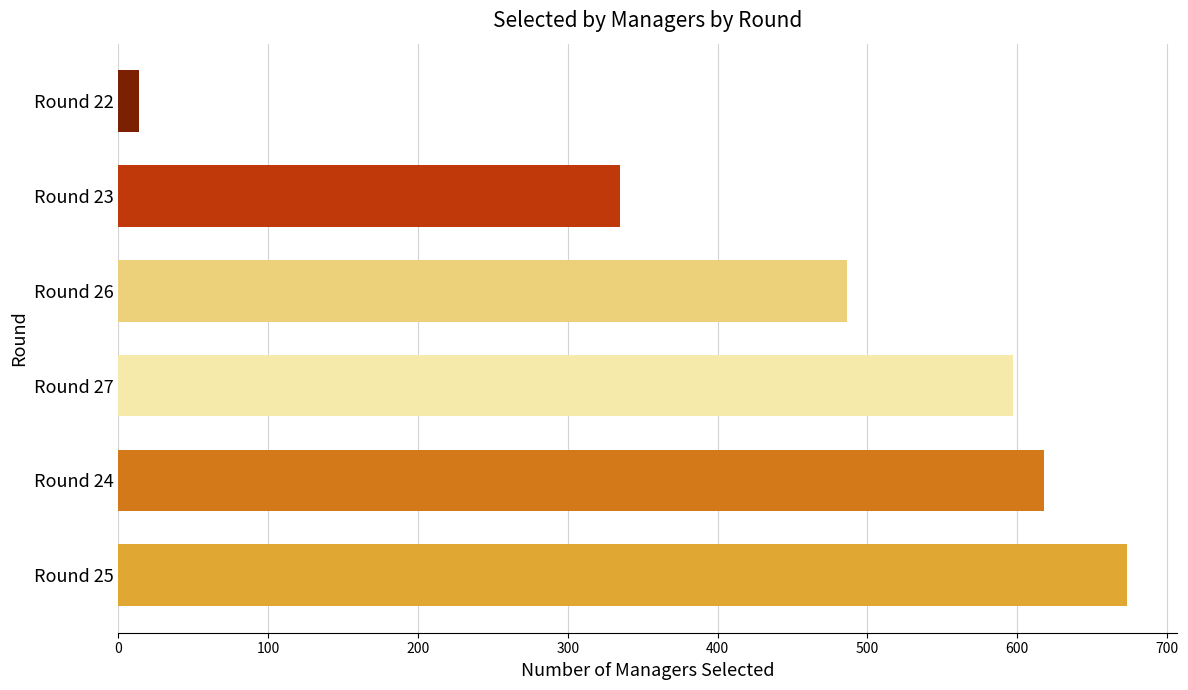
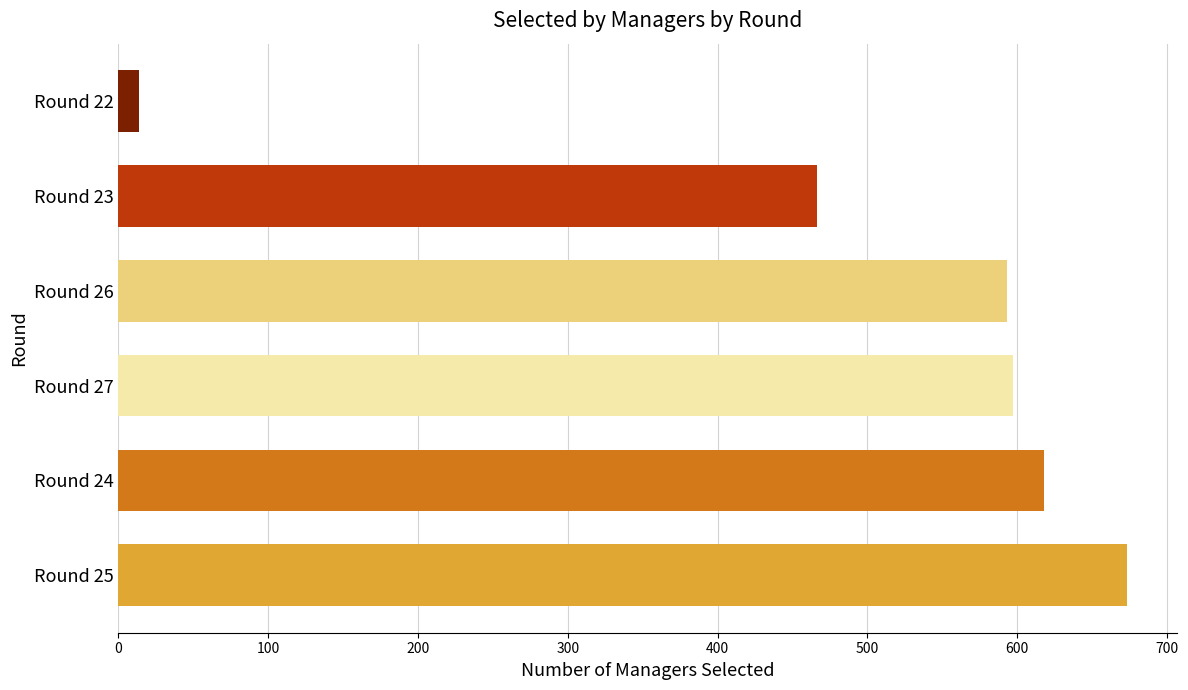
  {
    "Round 22": 14,
-   "Round 23": 335,
-   "Round 26": 486,
+   "Round 23": 466,
+   "Round 26": 593,
    "Round 27": 597,
    "Round 24": 618,
    "Round 25": 673
  }
